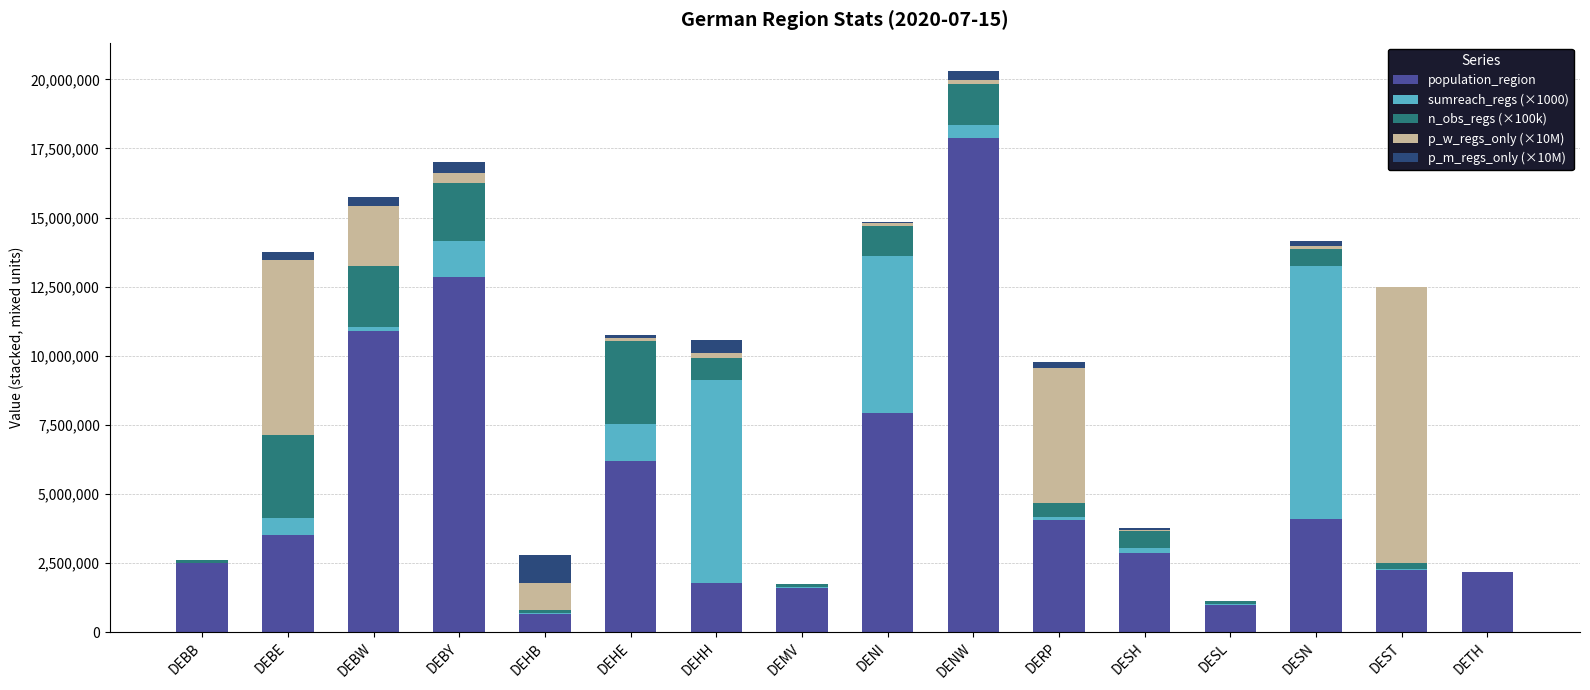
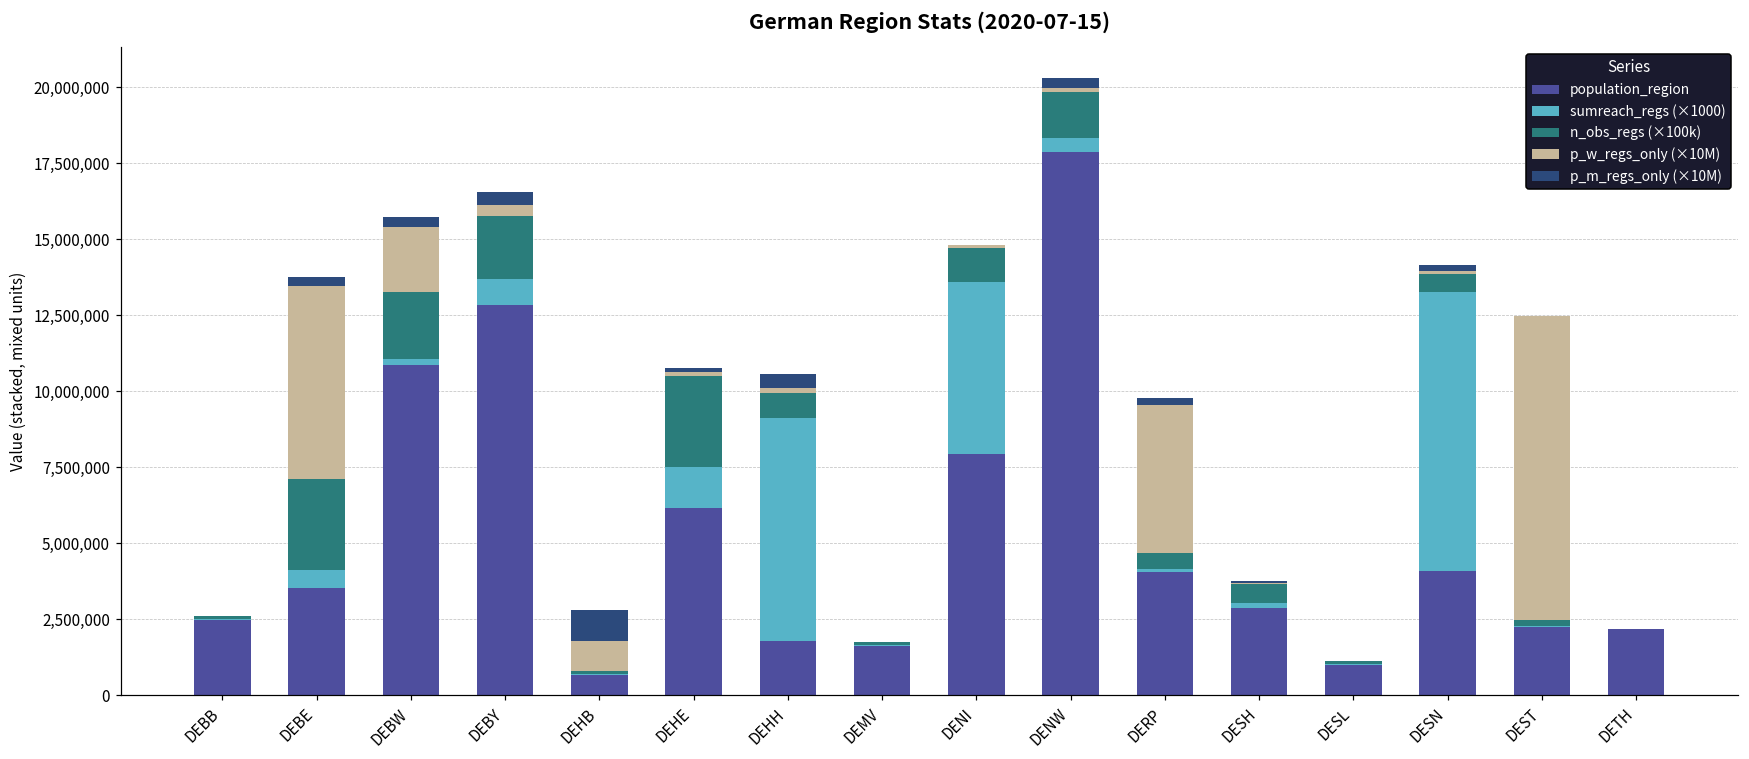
  {
    "sumreach_regs (×1000)": {
      "DEBE": "600,000",
      "DEBW": "200,000",
-     "DEBY": "1,300,000",
+     "DEBY": "800,000",
      "DEHE": "1,300,000",
      "DEHH": "7,300,000",
      "DENI": "5,700,000",
      "DENW": "500,000",
      "DERP": "100,000",
      "DESH": "200,000",
      "DESN": "9,200,000",
      "DETH": "0"
    },
    "p_w_regs_only (×10M)": {
      "DEBB": "0",
      "DEBE": "6,400,000",
      "DEBW": "2,200,000",
      "DEBY": "400,000",
      "DEHB": "1,000,000",
      "DEHE": "100,000",
      "DEHH": "200,000",
      "DEMV": "0",
      "DENW": "100,000",
      "DERP": "4,900,000",
      "DESL": "0",
      "DESN": "100,000",
      "DEST": "10,000,000",
      "DETH": "0"
    }
  }
